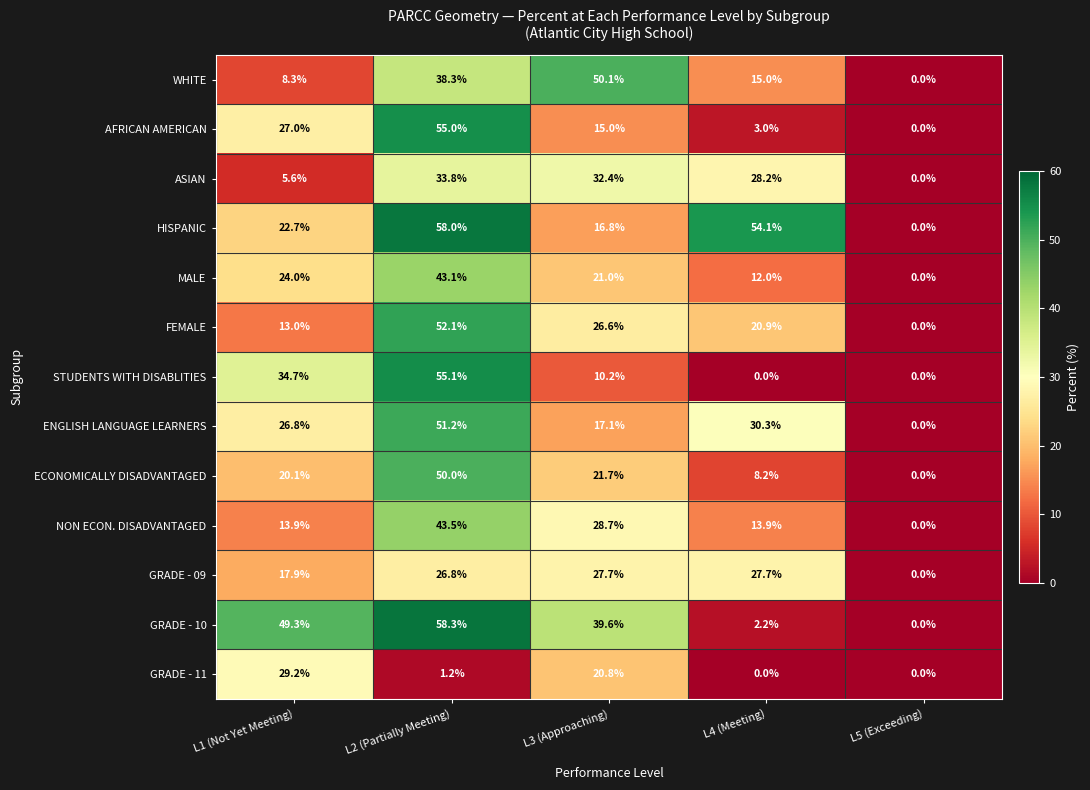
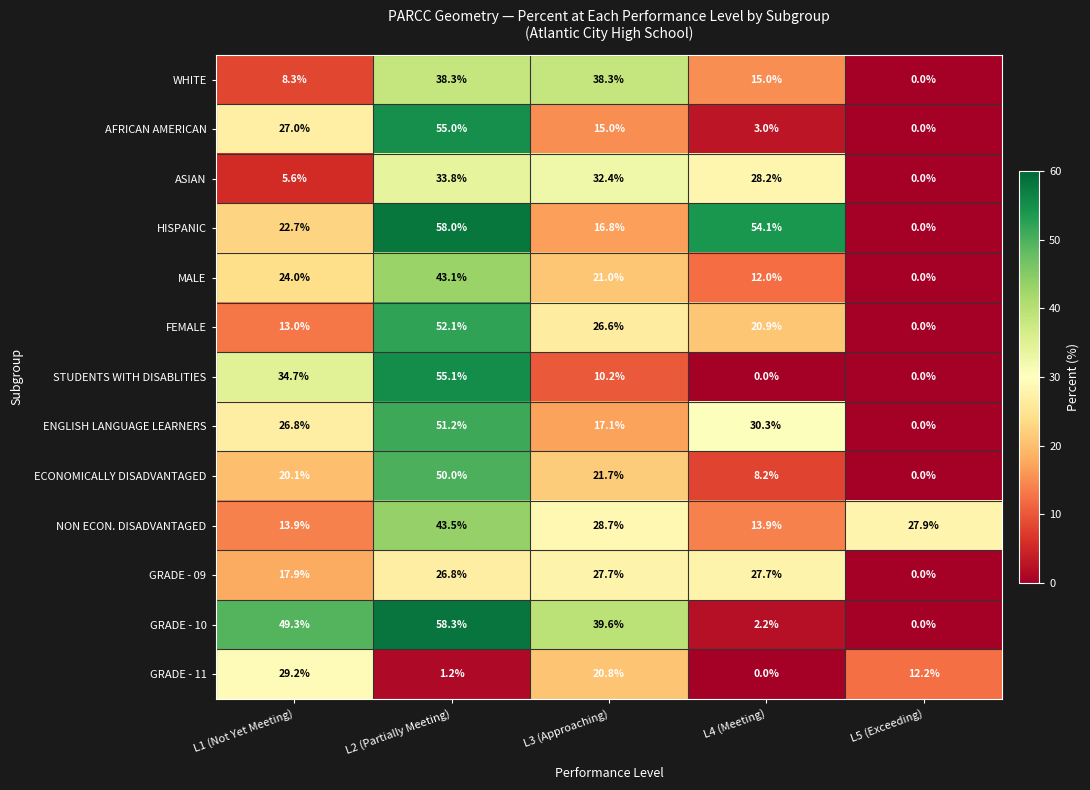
  {
    "WHITE": {
      "L1 (Not Yet Meeting)": "8.3%",
      "L2 (Partially Meeting)": "38.3%",
-     "L3 (Approaching)": "50.1%",
+     "L3 (Approaching)": "38.3%",
      "L4 (Meeting)": "15.0%",
      "L5 (Exceeding)": "0.0%"
    },
    "AFRICAN AMERICAN": {
      "L1 (Not Yet Meeting)": "27.0%",
      "L2 (Partially Meeting)": "55.0%",
      "L3 (Approaching)": "15.0%",
      "L4 (Meeting)": "3.0%",
      "L5 (Exceeding)": "0.0%"
    },
    "ASIAN": {
      "L1 (Not Yet Meeting)": "5.6%",
      "L2 (Partially Meeting)": "33.8%",
      "L3 (Approaching)": "32.4%",
      "L4 (Meeting)": "28.2%",
      "L5 (Exceeding)": "0.0%"
    },
    "HISPANIC": {
      "L1 (Not Yet Meeting)": "22.7%",
      "L2 (Partially Meeting)": "58.0%",
      "L3 (Approaching)": "16.8%",
      "L4 (Meeting)": "54.1%",
      "L5 (Exceeding)": "0.0%"
    },
    "MALE": {
      "L1 (Not Yet Meeting)": "24.0%",
      "L2 (Partially Meeting)": "43.1%",
      "L3 (Approaching)": "21.0%",
      "L4 (Meeting)": "12.0%",
      "L5 (Exceeding)": "0.0%"
    },
    "FEMALE": {
      "L1 (Not Yet Meeting)": "13.0%",
      "L2 (Partially Meeting)": "52.1%",
      "L3 (Approaching)": "26.6%",
      "L4 (Meeting)": "20.9%",
      "L5 (Exceeding)": "0.0%"
    },
    "STUDENTS WITH DISABLITIES": {
      "L1 (Not Yet Meeting)": "34.7%",
      "L2 (Partially Meeting)": "55.1%",
      "L3 (Approaching)": "10.2%",
      "L4 (Meeting)": "0.0%",
      "L5 (Exceeding)": "0.0%"
    },
    "ENGLISH LANGUAGE LEARNERS": {
      "L1 (Not Yet Meeting)": "26.8%",
      "L2 (Partially Meeting)": "51.2%",
      "L3 (Approaching)": "17.1%",
      "L4 (Meeting)": "30.3%",
      "L5 (Exceeding)": "0.0%"
    },
    "ECONOMICALLY DISADVANTAGED": {
      "L1 (Not Yet Meeting)": "20.1%",
      "L2 (Partially Meeting)": "50.0%",
      "L3 (Approaching)": "21.7%",
      "L4 (Meeting)": "8.2%",
      "L5 (Exceeding)": "0.0%"
    },
    "NON ECON. DISADVANTAGED": {
      "L1 (Not Yet Meeting)": "13.9%",
      "L2 (Partially Meeting)": "43.5%",
      "L3 (Approaching)": "28.7%",
      "L4 (Meeting)": "13.9%",
-     "L5 (Exceeding)": "0.0%"
+     "L5 (Exceeding)": "27.9%"
    },
    "GRADE - 09": {
      "L1 (Not Yet Meeting)": "17.9%",
      "L2 (Partially Meeting)": "26.8%",
      "L3 (Approaching)": "27.7%",
      "L4 (Meeting)": "27.7%",
      "L5 (Exceeding)": "0.0%"
    },
    "GRADE - 10": {
      "L1 (Not Yet Meeting)": "49.3%",
      "L2 (Partially Meeting)": "58.3%",
      "L3 (Approaching)": "39.6%",
      "L4 (Meeting)": "2.2%",
      "L5 (Exceeding)": "0.0%"
    },
    "GRADE - 11": {
      "L1 (Not Yet Meeting)": "29.2%",
      "L2 (Partially Meeting)": "1.2%",
      "L3 (Approaching)": "20.8%",
      "L4 (Meeting)": "0.0%",
-     "L5 (Exceeding)": "0.0%"
+     "L5 (Exceeding)": "12.2%"
    }
  }
